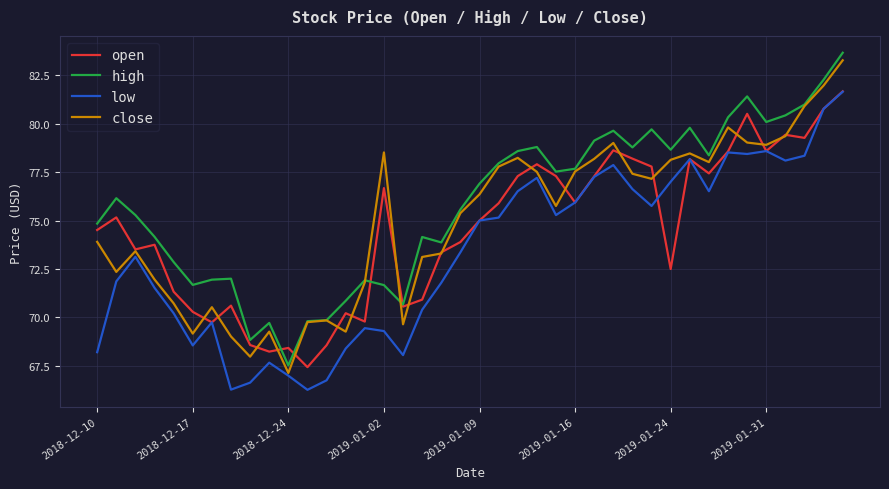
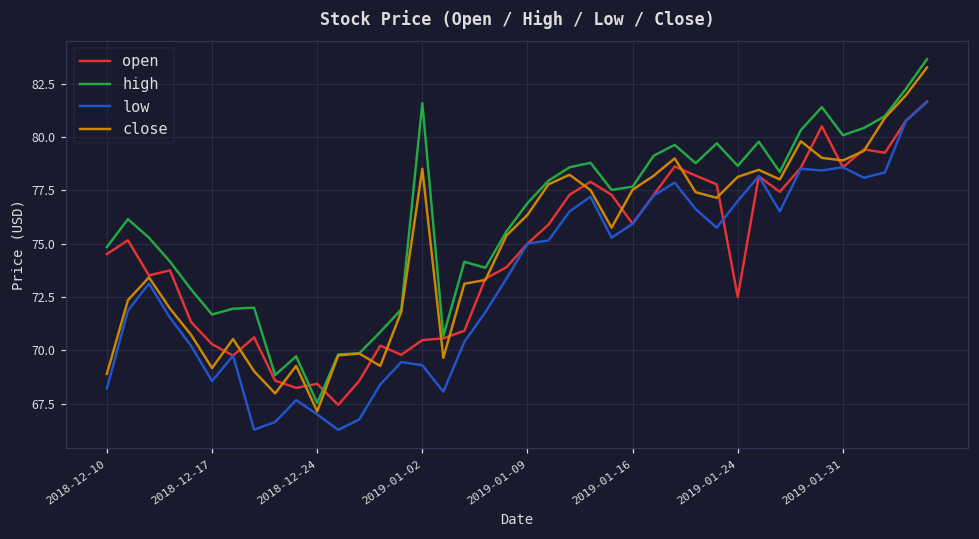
  {
    "open": {
      "2018-12-10": 74.5,
      "2018-12-17": 70.3,
      "2018-12-24": 68.4,
-     "2019-01-02": 76.7,
+     "2019-01-02": 70.5,
      "2019-01-24": 72.5
    },
    "high": {
      "2018-12-10": 74.8,
      "2018-12-17": 71.7,
      "2018-12-24": 67.5,
-     "2019-01-02": 71.7,
+     "2019-01-02": 81.6,
      "2019-01-09": 76.9,
      "2019-01-16": 77.7,
      "2019-01-24": 78.7,
      "2019-01-31": 80.1
    },
    "low": {
      "2018-12-10": 68.2,
      "2018-12-17": 68.6,
      "2018-12-24": 67.0,
      "2019-01-02": 69.3,
      "2019-01-24": 77.0
    },
    "close": {
-     "2018-12-10": 73.9,
+     "2018-12-10": 68.9,
      "2018-12-17": 69.2,
      "2018-12-24": 67.1,
      "2019-01-02": 78.5,
      "2019-01-09": 76.4,
      "2019-01-16": 77.5,
      "2019-01-24": 78.1,
      "2019-01-31": 78.9
    }
  }
